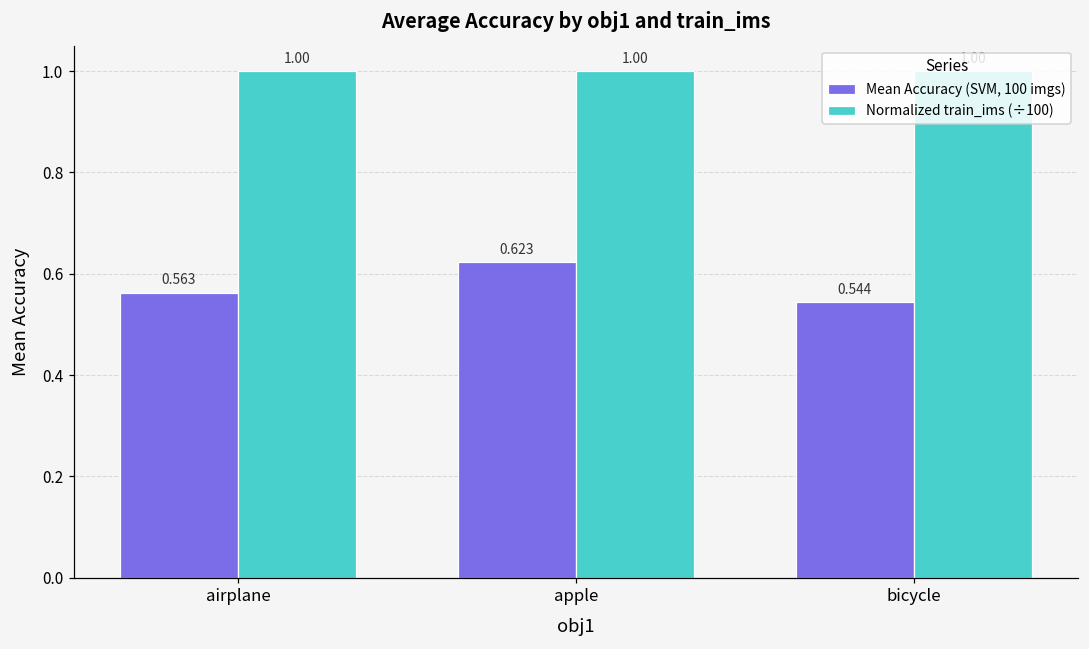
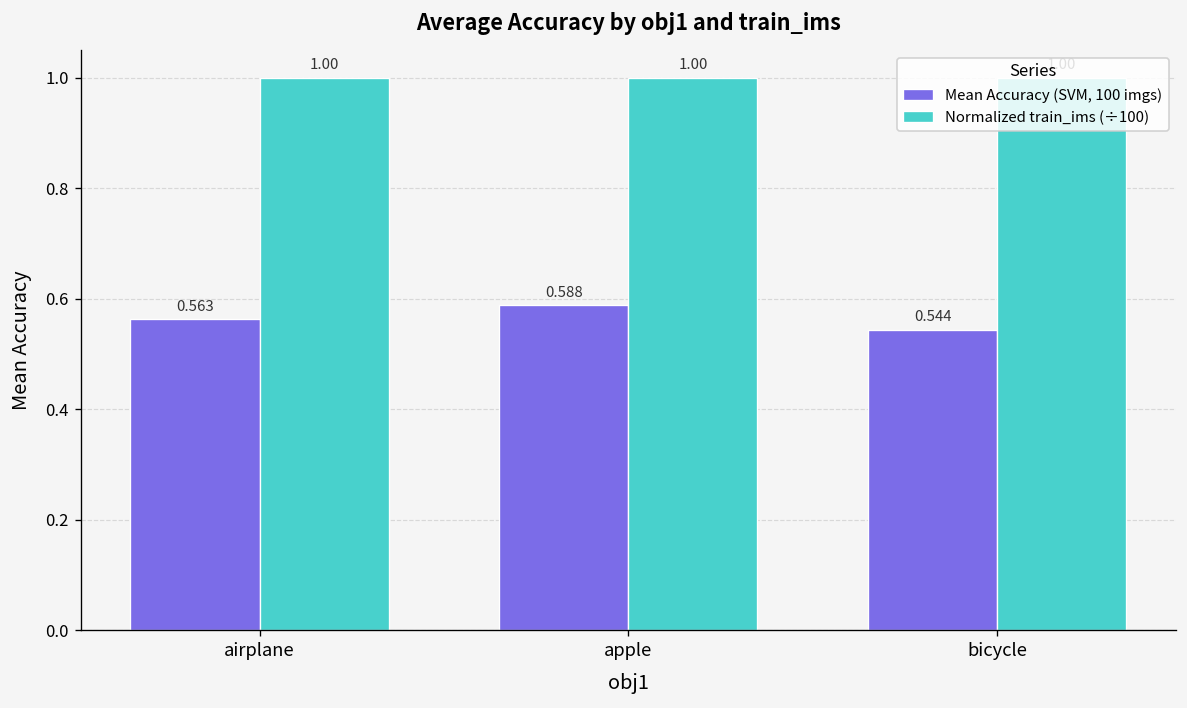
  {
    "Mean Accuracy (SVM, 100 imgs)": {
      "airplane": 0.563,
-     "apple": 0.623,
+     "apple": 0.588,
      "bicycle": 0.544
    },
    "Normalized train_ims (÷100)": {
      "airplane": 1.00,
      "apple": 1.00
    }
  }
